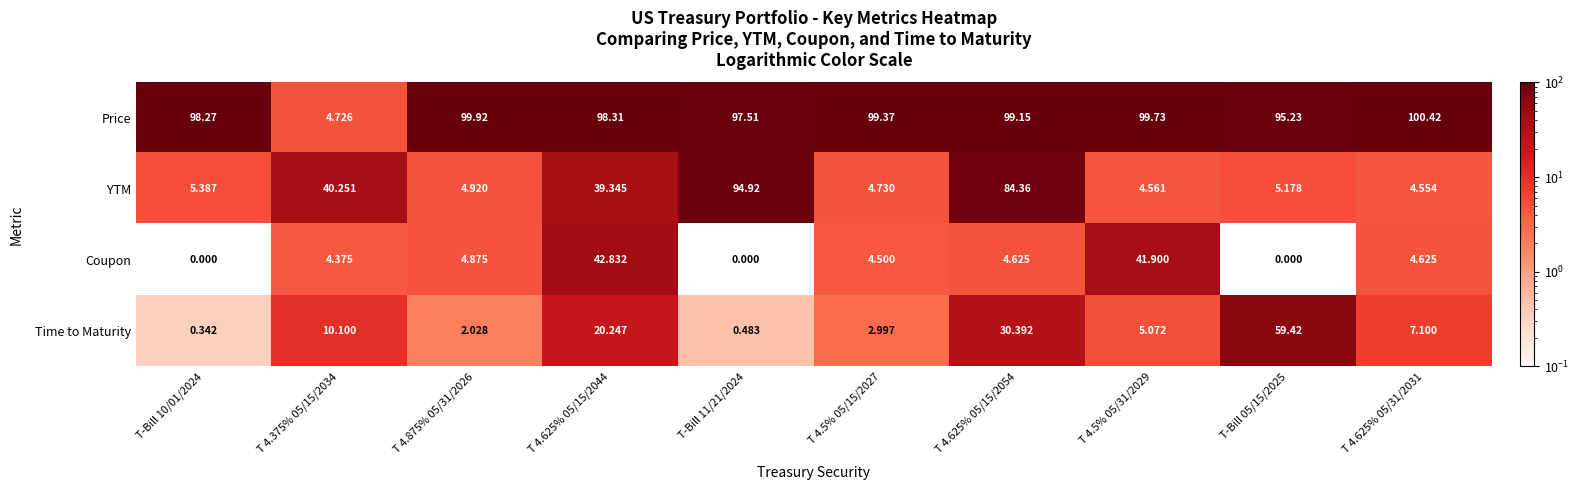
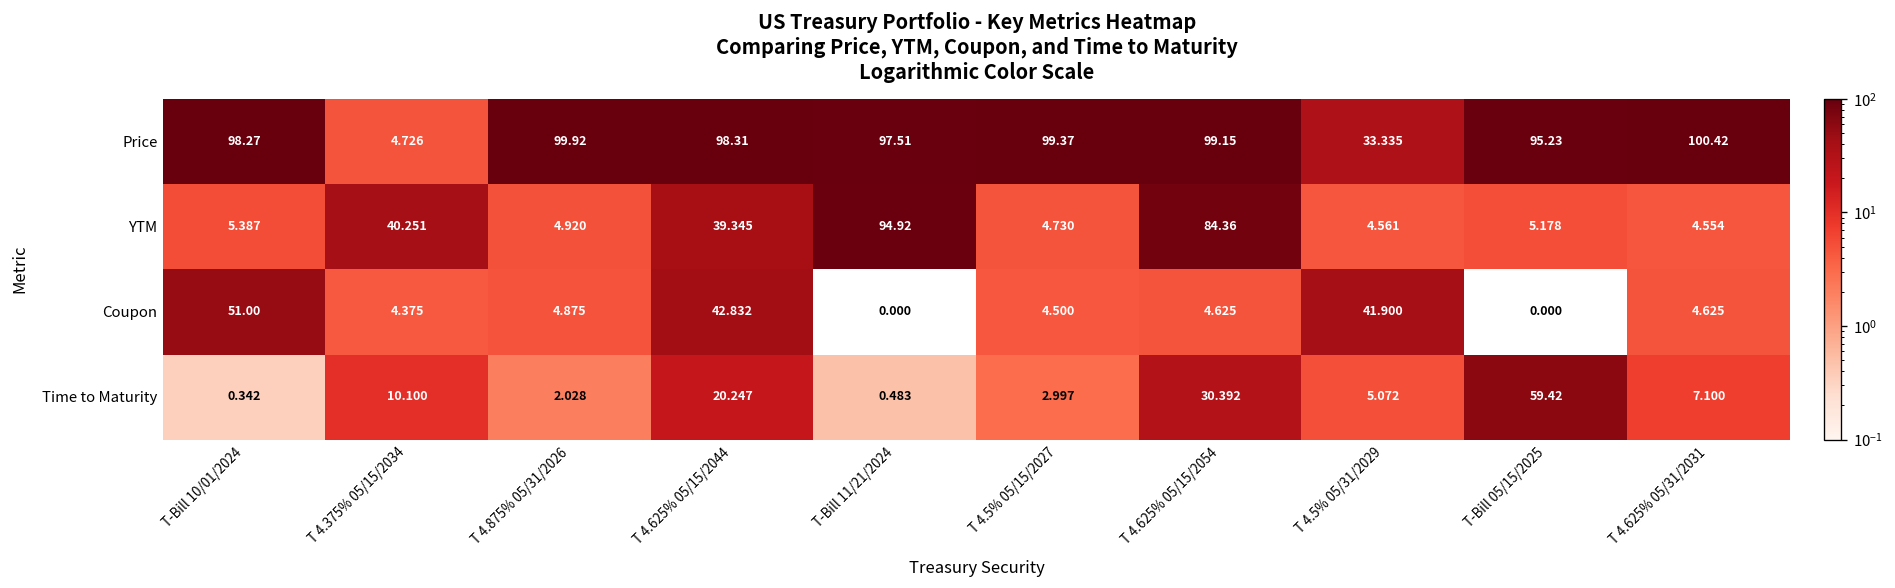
  {
    "Price": {
      "T-Bill 10/01/2024": 98.27,
      "T 4.375% 05/15/2034": 4.726,
      "T 4.875% 05/31/2026": 99.92,
      "T 4.625% 05/15/2044": 98.31,
      "T-Bill 11/21/2024": 97.51,
      "T 4.5% 05/15/2027": 99.37,
      "T 4.625% 05/15/2054": 99.15,
-     "T 4.5% 05/31/2029": 99.73,
+     "T 4.5% 05/31/2029": 33.335,
      "T-Bill 05/15/2025": 95.23,
      "T 4.625% 05/31/2031": 100.42
    },
    "YTM": {
      "T-Bill 10/01/2024": 5.387,
      "T 4.375% 05/15/2034": 40.251,
      "T 4.875% 05/31/2026": 4.920,
      "T 4.625% 05/15/2044": 39.345,
      "T-Bill 11/21/2024": 94.92,
      "T 4.5% 05/15/2027": 4.730,
      "T 4.625% 05/15/2054": 84.36,
      "T 4.5% 05/31/2029": 4.561,
      "T-Bill 05/15/2025": 5.178,
      "T 4.625% 05/31/2031": 4.554
    },
    "Coupon": {
-     "T-Bill 10/01/2024": 0.000,
+     "T-Bill 10/01/2024": 51.00,
      "T 4.375% 05/15/2034": 4.375,
      "T 4.875% 05/31/2026": 4.875,
      "T 4.625% 05/15/2044": 42.832,
      "T-Bill 11/21/2024": 0.000,
      "T 4.5% 05/15/2027": 4.500,
      "T 4.625% 05/15/2054": 4.625,
      "T 4.5% 05/31/2029": 41.900,
      "T-Bill 05/15/2025": 0.000,
      "T 4.625% 05/31/2031": 4.625
    },
    "Time to Maturity": {
      "T-Bill 10/01/2024": 0.342,
      "T 4.375% 05/15/2034": 10.100,
      "T 4.875% 05/31/2026": 2.028,
      "T 4.625% 05/15/2044": 20.247,
      "T-Bill 11/21/2024": 0.483,
      "T 4.5% 05/15/2027": 2.997,
      "T 4.625% 05/15/2054": 30.392,
      "T 4.5% 05/31/2029": 5.072,
      "T-Bill 05/15/2025": 59.42,
      "T 4.625% 05/31/2031": 7.100
    }
  }
